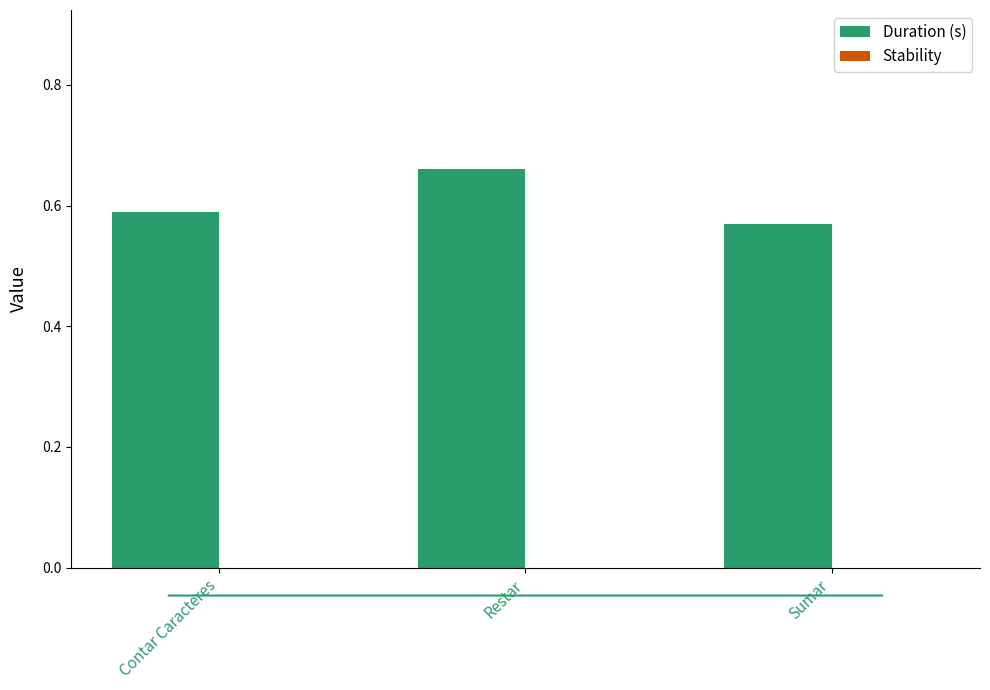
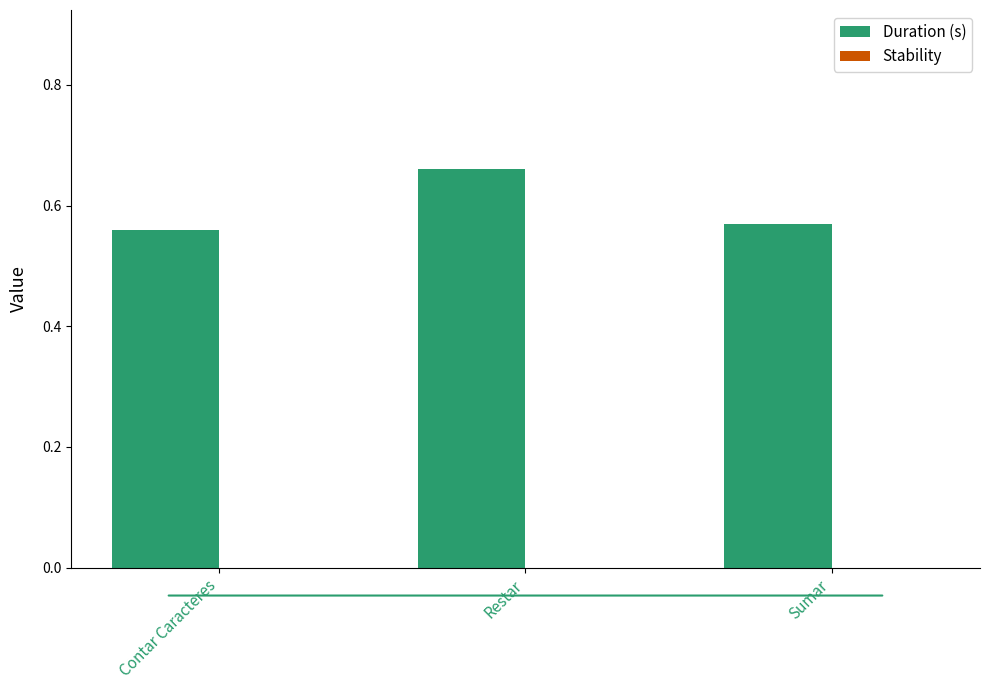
  {
    "Duration (s)": {
-     "Contar Caracteres": 0.59,
+     "Contar Caracteres": 0.56,
      "Restar": 0.66,
      "Sumar": 0.57
    },
    "Stability": {
      "Contar Caracteres": 0.00,
      "Restar": 0.00,
      "Sumar": 0.00
    }
  }
